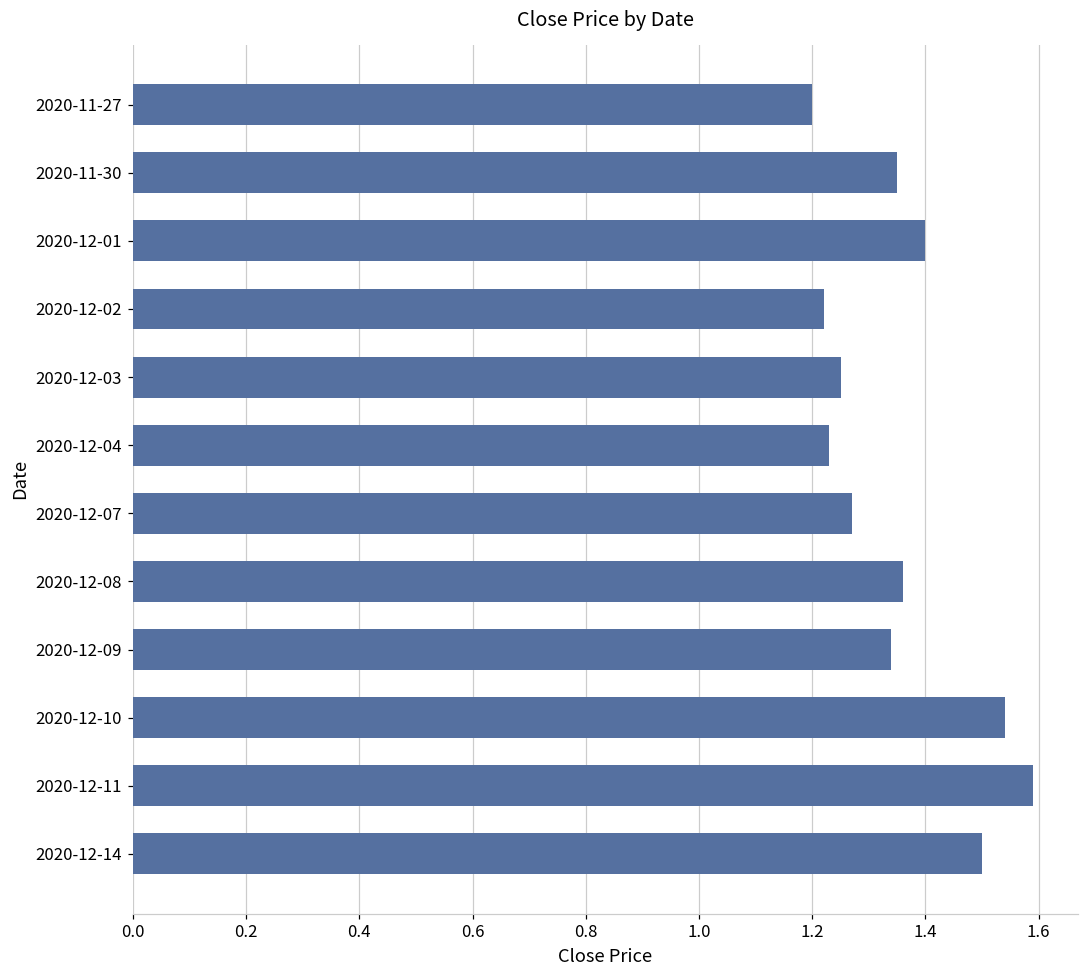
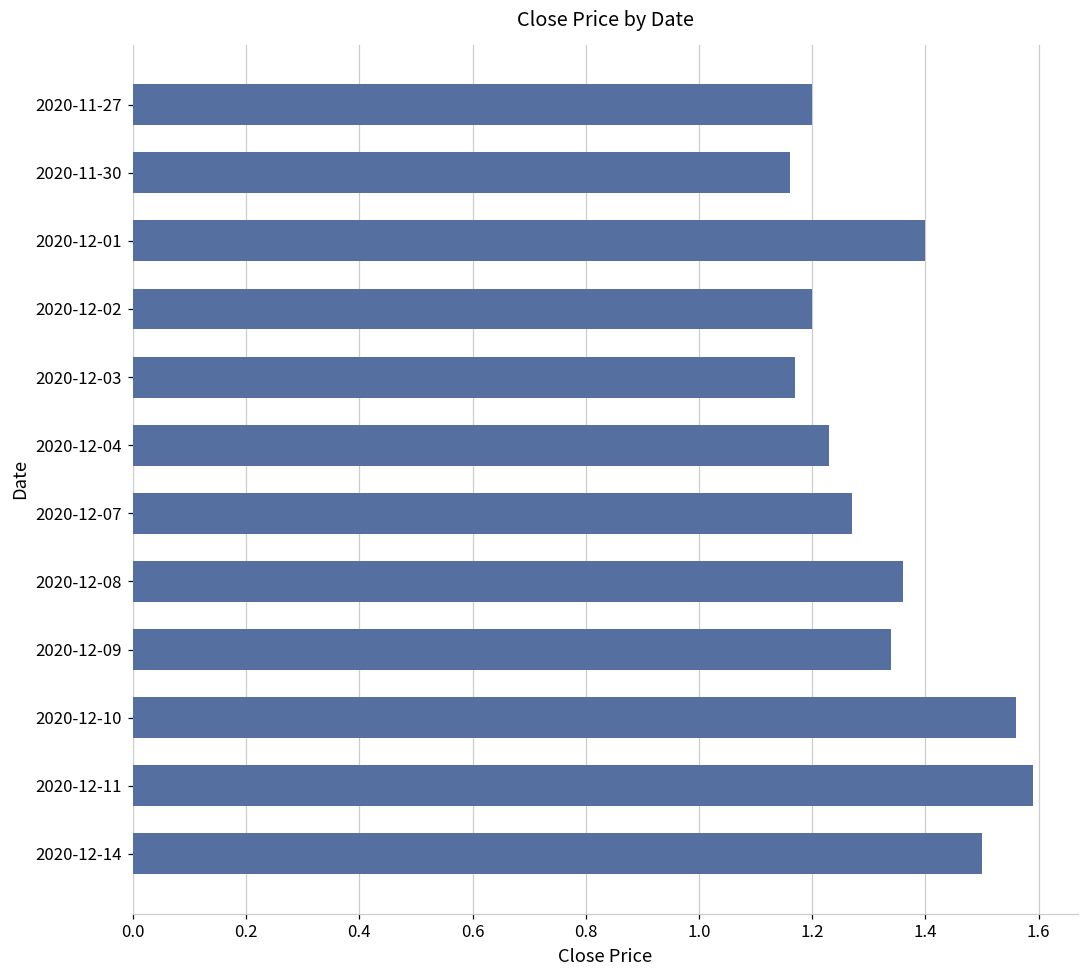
  {
    "2020-11-27": 1.20,
-   "2020-11-30": 1.35,
+   "2020-11-30": 1.16,
    "2020-12-01": 1.40,
-   "2020-12-02": 1.22,
-   "2020-12-03": 1.25,
+   "2020-12-02": 1.20,
+   "2020-12-03": 1.17,
    "2020-12-04": 1.23,
    "2020-12-07": 1.27,
    "2020-12-08": 1.36,
    "2020-12-09": 1.34,
-   "2020-12-10": 1.54,
+   "2020-12-10": 1.56,
    "2020-12-11": 1.59,
    "2020-12-14": 1.50
  }
